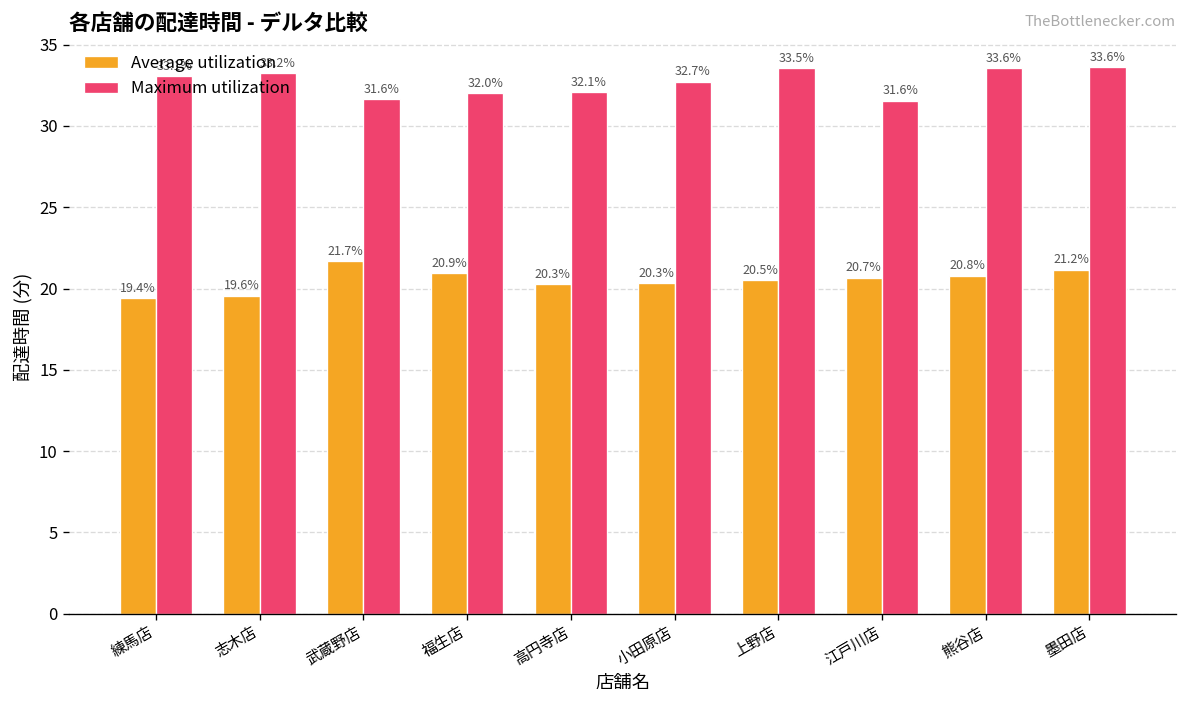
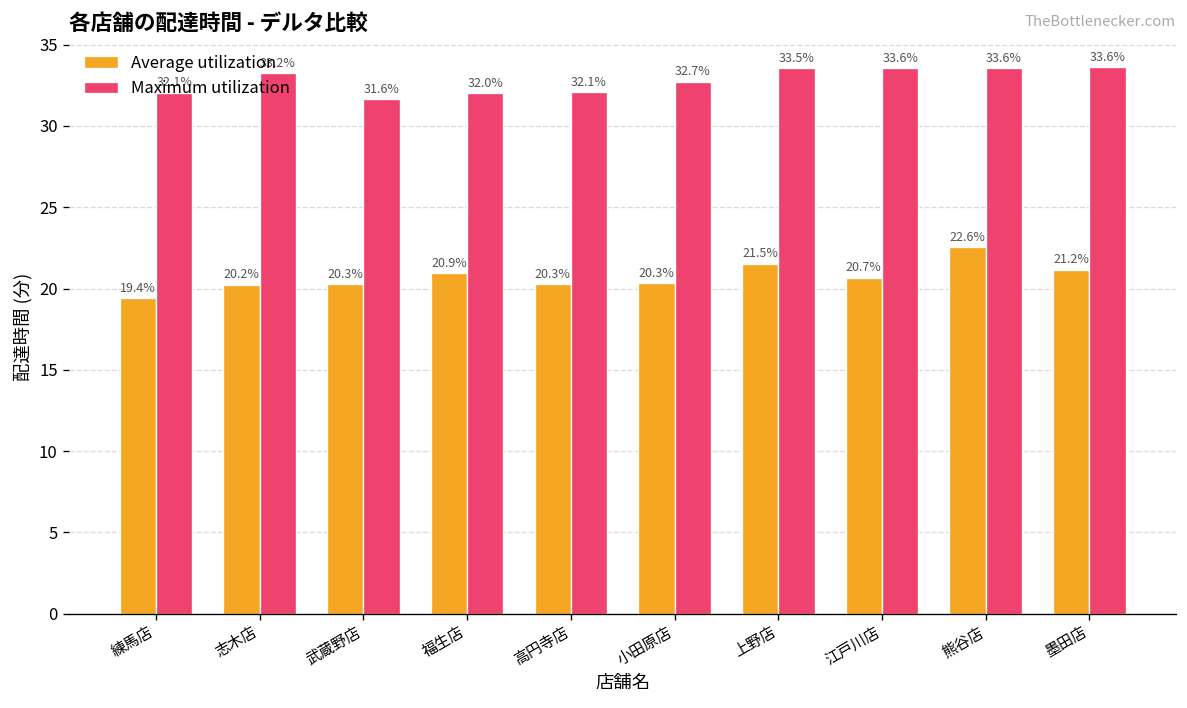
  {
    "Average utilization": {
      "練馬店": "19.4%",
-     "志木店": "19.6%",
-     "武蔵野店": "21.7%",
+     "志木店": "20.2%",
+     "武蔵野店": "20.3%",
      "福生店": "20.9%",
      "高円寺店": "20.3%",
      "小田原店": "20.3%",
-     "上野店": "20.5%",
+     "上野店": "21.5%",
      "江戸川店": "20.7%",
-     "熊谷店": "20.8%",
+     "熊谷店": "22.6%",
      "墨田店": "21.2%"
    },
    "Maximum utilization": {
-     "練馬店": "33.1%",
+     "練馬店": "32.1%",
      "志木店": "33.2%",
      "武蔵野店": "31.6%",
      "福生店": "32.0%",
      "高円寺店": "32.1%",
      "小田原店": "32.7%",
      "上野店": "33.5%",
-     "江戸川店": "31.6%",
+     "江戸川店": "33.6%",
      "熊谷店": "33.6%",
      "墨田店": "33.6%"
    }
  }
